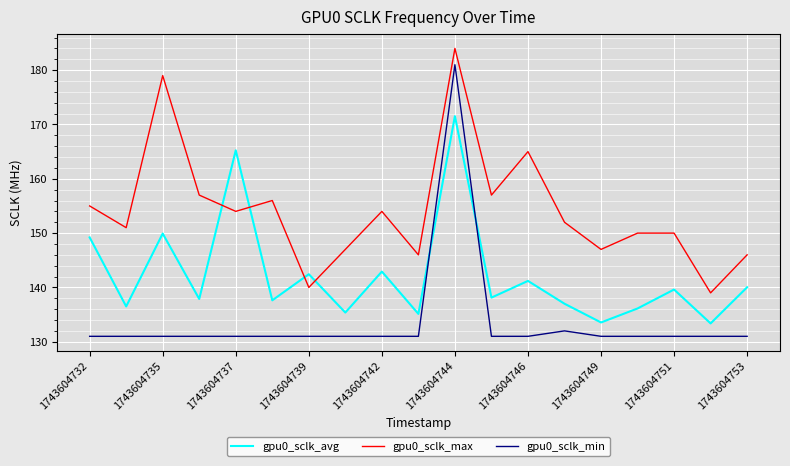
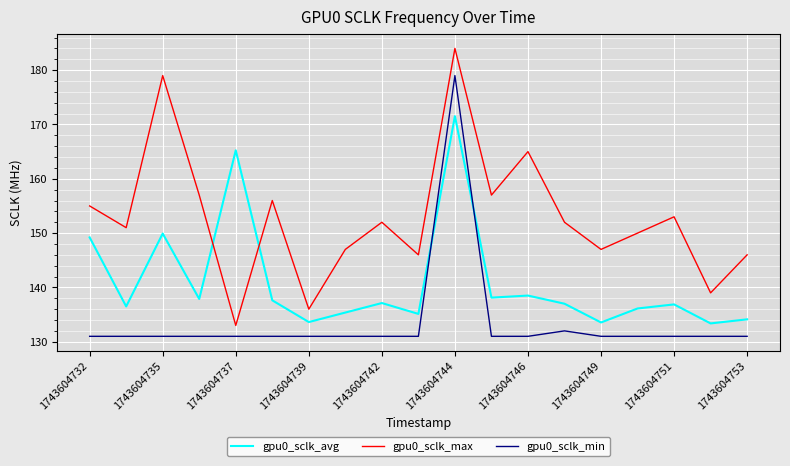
  {
    "gpu0_sclk_avg": {
      "1743604732": 149,
      "1743604735": 150,
      "1743604737": 165,
-     "1743604739": 142,
-     "1743604742": 143,
+     "1743604739": 134,
+     "1743604742": 137,
      "1743604744": 172,
-     "1743604746": 141,
+     "1743604746": 139,
      "1743604749": 134,
-     "1743604751": 140,
-     "1743604753": 140
+     "1743604751": 137,
+     "1743604753": 134
    },
    "gpu0_sclk_max": {
      "1743604732": 155,
      "1743604735": 179,
-     "1743604737": 154,
-     "1743604739": 140,
-     "1743604742": 154,
+     "1743604737": 133,
+     "1743604739": 136,
+     "1743604742": 152,
      "1743604744": 184,
      "1743604746": 165,
      "1743604749": 147,
-     "1743604751": 150,
+     "1743604751": 153,
      "1743604753": 146
    },
    "gpu0_sclk_min": {
      "1743604732": 131,
      "1743604735": 131,
      "1743604737": 131,
      "1743604739": 131,
      "1743604742": 131,
-     "1743604744": 181,
+     "1743604744": 179,
      "1743604746": 131,
      "1743604749": 131,
      "1743604751": 131,
      "1743604753": 131
    }
  }
